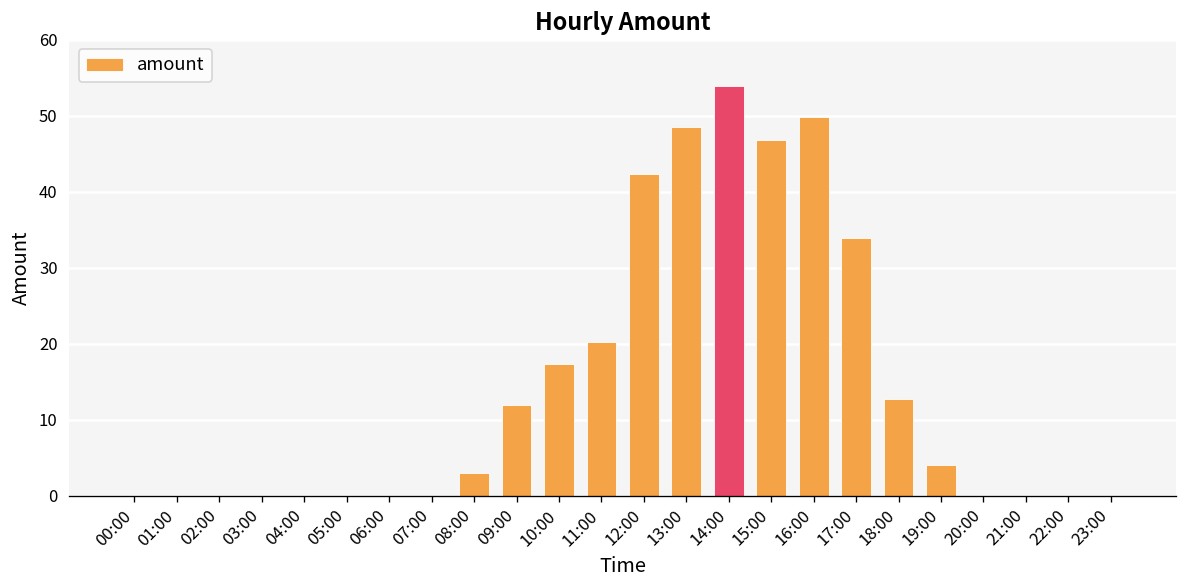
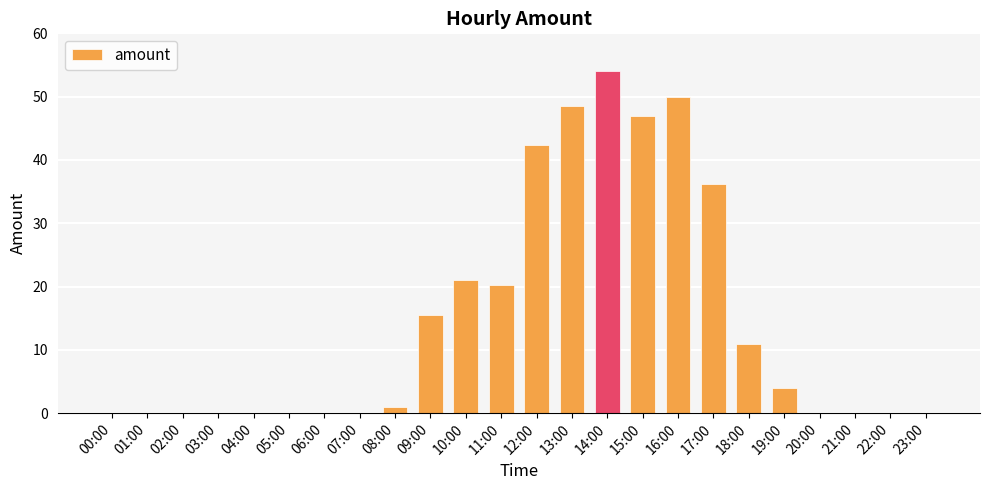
  {
    "00:00": 0,
    "01:00": 0,
    "02:00": 0,
    "03:00": 0,
    "04:00": 0,
    "05:00": 0,
    "06:00": 0,
    "07:00": 0,
-   "08:00": 3,
-   "09:00": 12,
-   "10:00": 17,
+   "08:00": 1,
+   "09:00": 16,
+   "10:00": 21,
    "11:00": 20,
    "12:00": 42,
    "13:00": 49,
    "14:00": 54,
    "15:00": 47,
    "16:00": 50,
-   "17:00": 34,
-   "18:00": 13,
+   "17:00": 36,
+   "18:00": 11,
    "19:00": 4,
    "20:00": 0,
    "21:00": 0,
    "22:00": 0,
    "23:00": 0
  }
